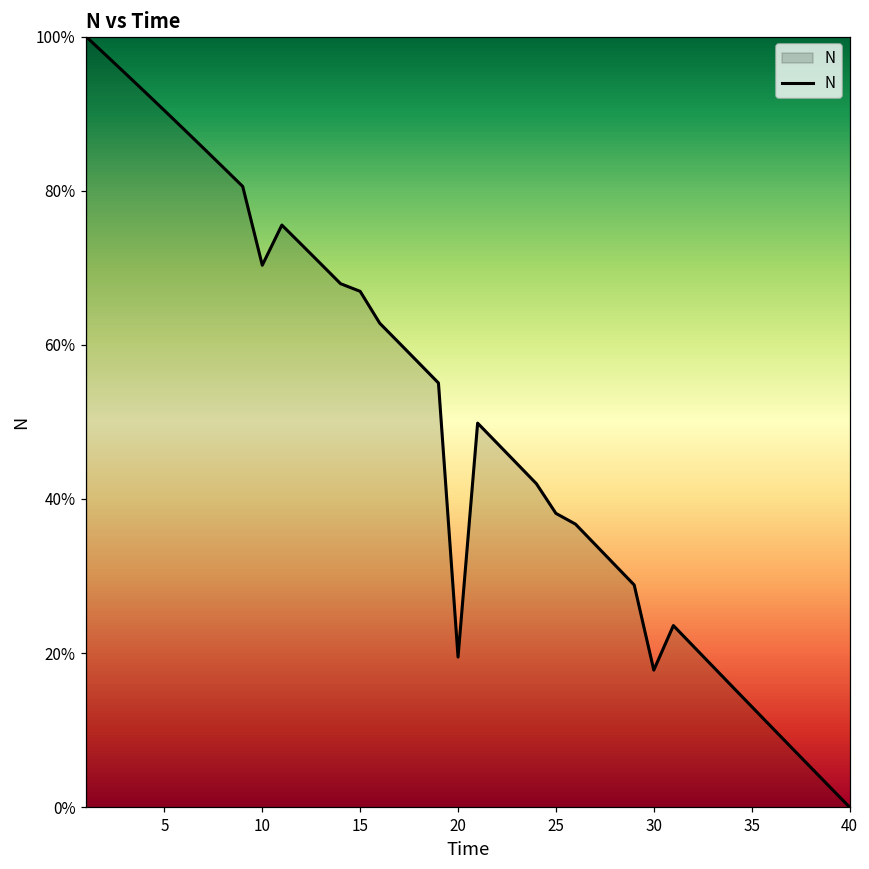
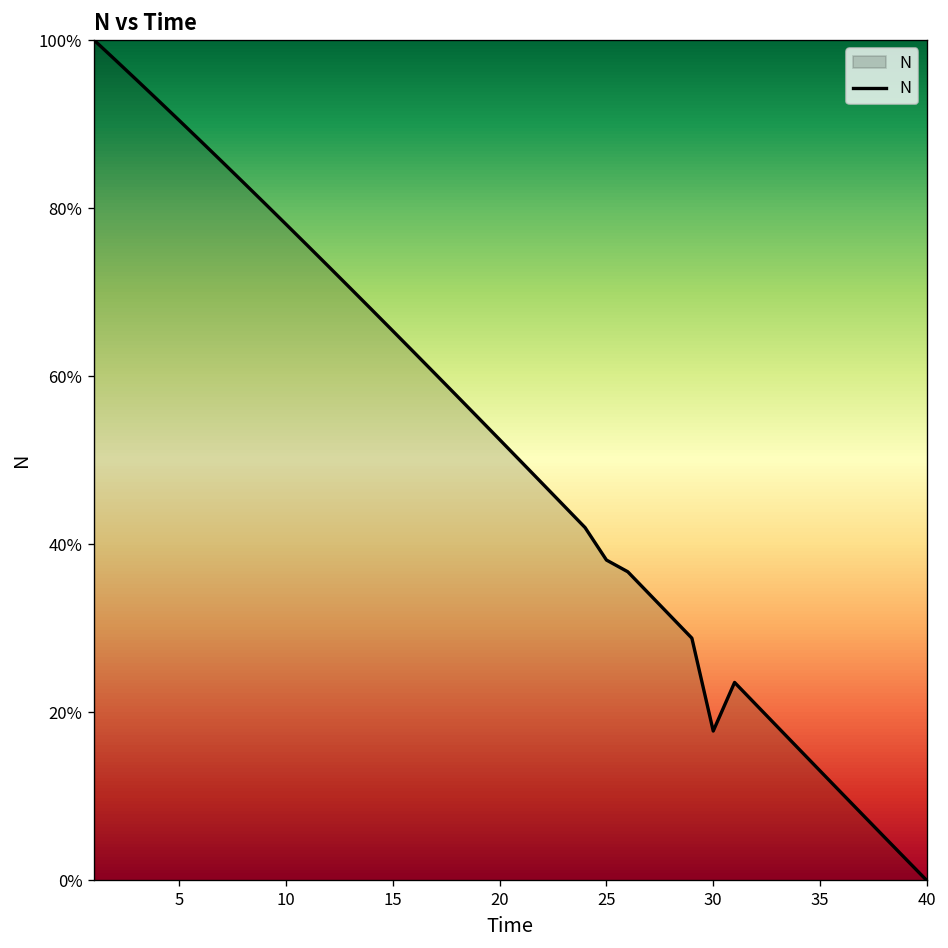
  {
    "5": "90%",
-   "10": "70%",
-   "15": "67%",
-   "20": "19%",
+   "10": "78%",
+   "15": "65%",
+   "20": "52%",
    "25": "38%",
    "30": "18%",
    "35": "13%",
    "40": "0%"
  }
